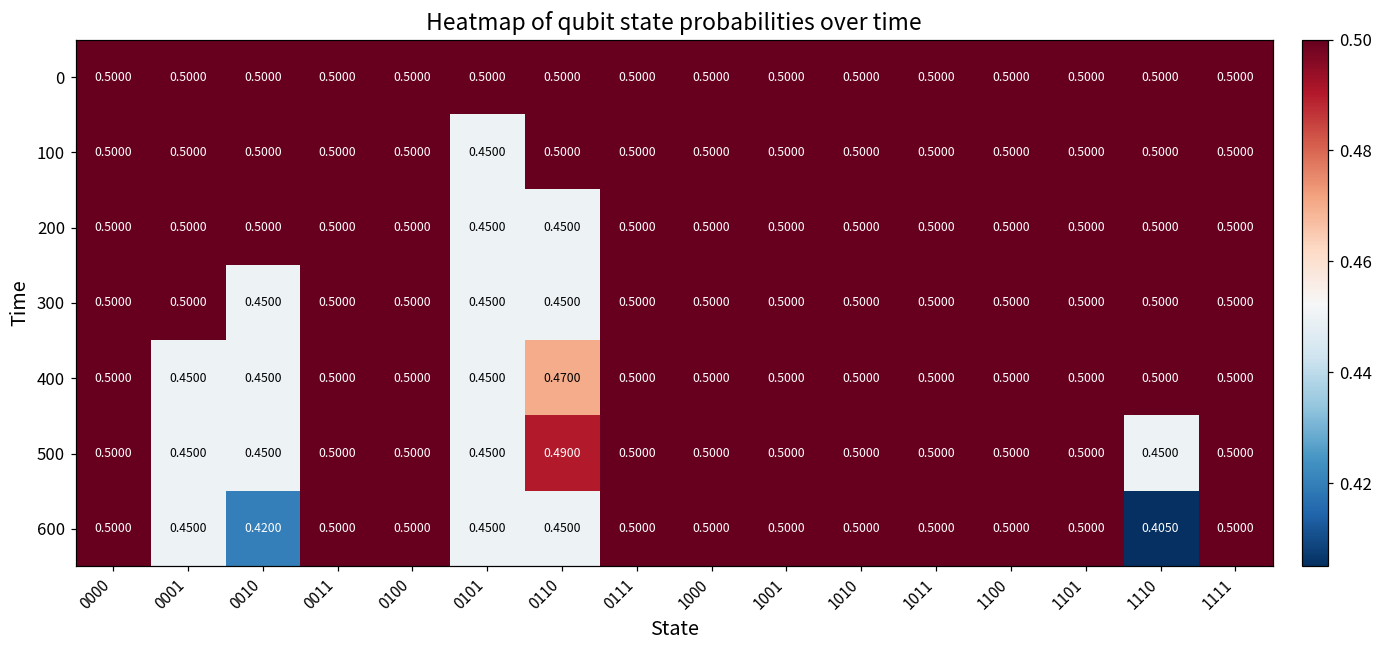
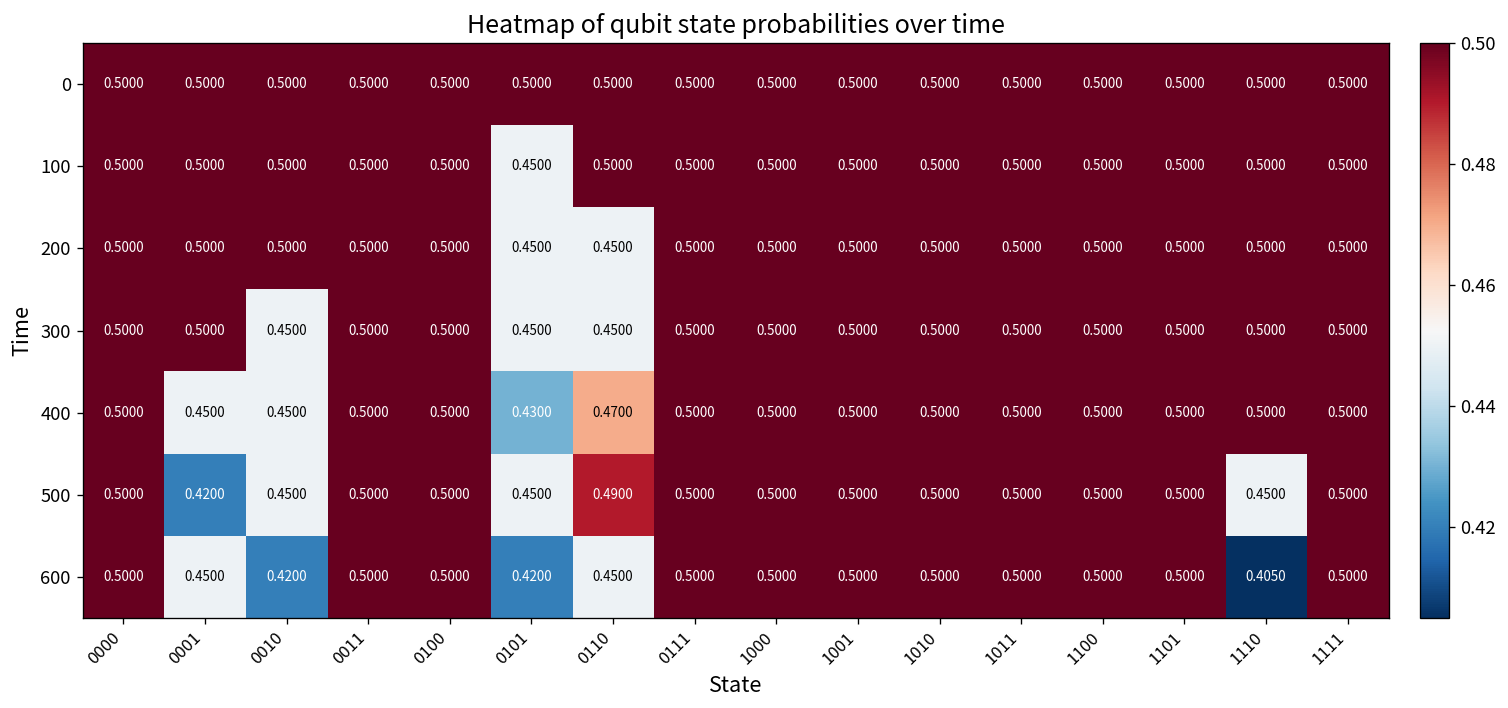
  {
    "0": {
      "0000": 0.5000,
      "0001": 0.5000,
      "0010": 0.5000,
      "0011": 0.5000,
      "0100": 0.5000,
      "0101": 0.5000,
      "0110": 0.5000,
      "0111": 0.5000,
      "1000": 0.5000,
      "1001": 0.5000,
      "1010": 0.5000,
      "1011": 0.5000,
      "1100": 0.5000,
      "1101": 0.5000,
      "1110": 0.5000,
      "1111": 0.5000
    },
    "100": {
      "0000": 0.5000,
      "0001": 0.5000,
      "0010": 0.5000,
      "0011": 0.5000,
      "0100": 0.5000,
      "0101": 0.4500,
      "0110": 0.5000,
      "0111": 0.5000,
      "1000": 0.5000,
      "1001": 0.5000,
      "1010": 0.5000,
      "1011": 0.5000,
      "1100": 0.5000,
      "1101": 0.5000,
      "1110": 0.5000,
      "1111": 0.5000
    },
    "200": {
      "0000": 0.5000,
      "0001": 0.5000,
      "0010": 0.5000,
      "0011": 0.5000,
      "0100": 0.5000,
      "0101": 0.4500,
      "0110": 0.4500,
      "0111": 0.5000,
      "1000": 0.5000,
      "1001": 0.5000,
      "1010": 0.5000,
      "1011": 0.5000,
      "1100": 0.5000,
      "1101": 0.5000,
      "1110": 0.5000,
      "1111": 0.5000
    },
    "300": {
      "0000": 0.5000,
      "0001": 0.5000,
      "0010": 0.4500,
      "0011": 0.5000,
      "0100": 0.5000,
      "0101": 0.4500,
      "0110": 0.4500,
      "0111": 0.5000,
      "1000": 0.5000,
      "1001": 0.5000,
      "1010": 0.5000,
      "1011": 0.5000,
      "1100": 0.5000,
      "1101": 0.5000,
      "1110": 0.5000,
      "1111": 0.5000
    },
    "400": {
      "0000": 0.5000,
      "0001": 0.4500,
      "0010": 0.4500,
      "0011": 0.5000,
      "0100": 0.5000,
-     "0101": 0.4500,
+     "0101": 0.4300,
      "0110": 0.4700,
      "0111": 0.5000,
      "1000": 0.5000,
      "1001": 0.5000,
      "1010": 0.5000,
      "1011": 0.5000,
      "1100": 0.5000,
      "1101": 0.5000,
      "1110": 0.5000,
      "1111": 0.5000
    },
    "500": {
      "0000": 0.5000,
-     "0001": 0.4500,
+     "0001": 0.4200,
      "0010": 0.4500,
      "0011": 0.5000,
      "0100": 0.5000,
      "0101": 0.4500,
      "0110": 0.4900,
      "0111": 0.5000,
      "1000": 0.5000,
      "1001": 0.5000,
      "1010": 0.5000,
      "1011": 0.5000,
      "1100": 0.5000,
      "1101": 0.5000,
      "1110": 0.4500,
      "1111": 0.5000
    },
    "600": {
      "0000": 0.5000,
      "0001": 0.4500,
      "0010": 0.4200,
      "0011": 0.5000,
      "0100": 0.5000,
-     "0101": 0.4500,
+     "0101": 0.4200,
      "0110": 0.4500,
      "0111": 0.5000,
      "1000": 0.5000,
      "1001": 0.5000,
      "1010": 0.5000,
      "1011": 0.5000,
      "1100": 0.5000,
      "1101": 0.5000,
      "1110": 0.4050,
      "1111": 0.5000
    }
  }
